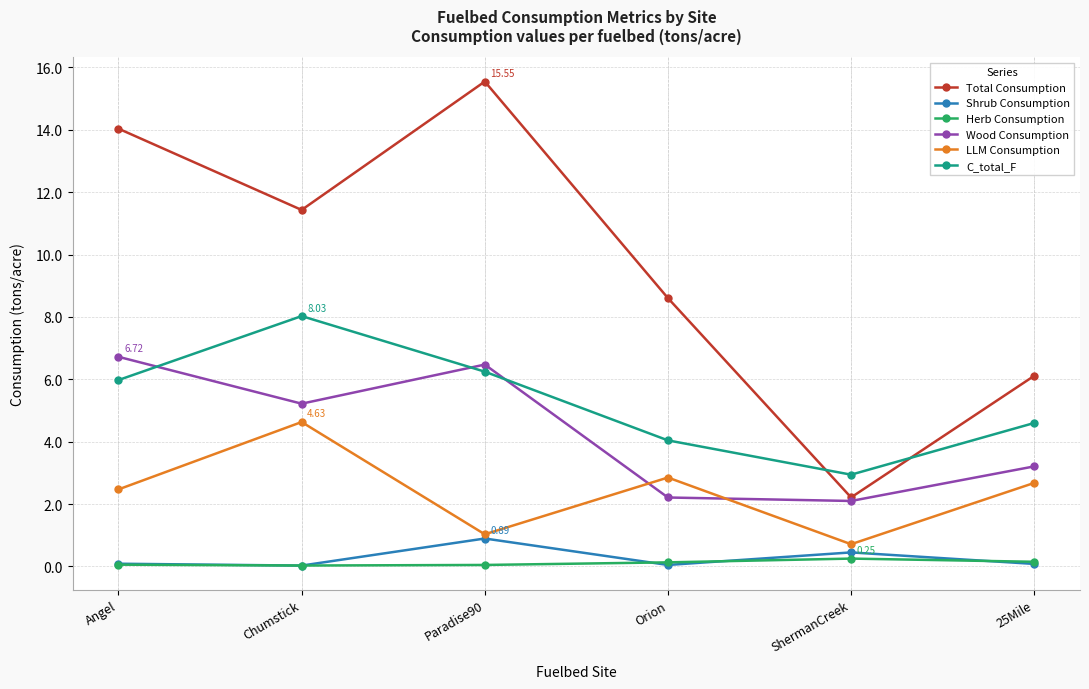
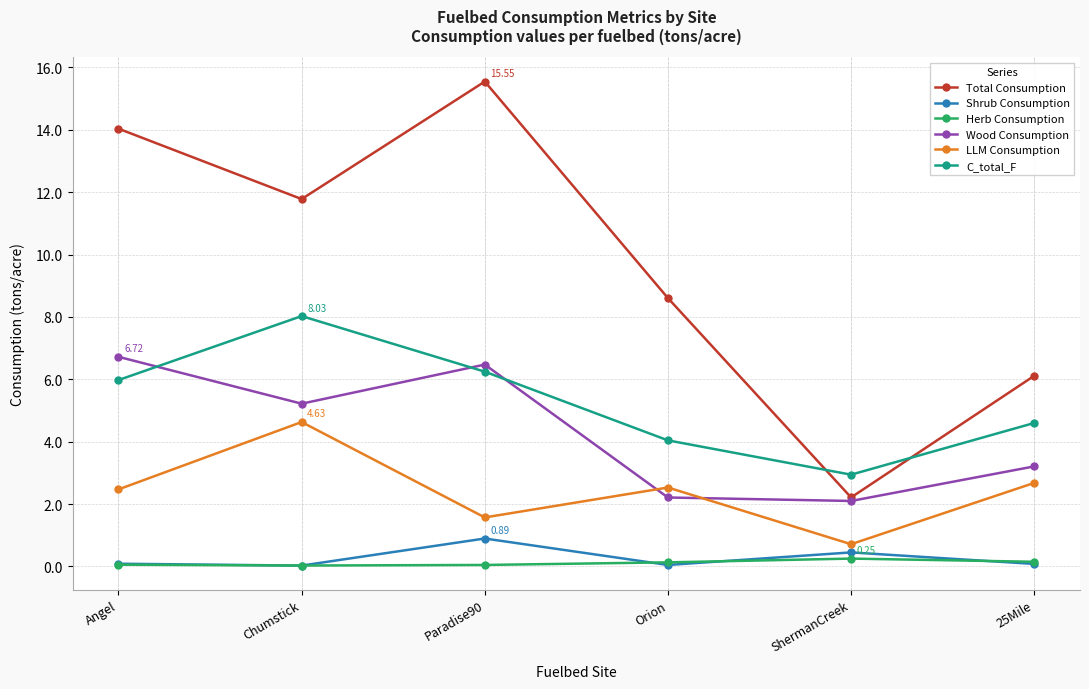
  {
    "Total Consumption": {
      "Angel": 14.0,
-     "Chumstick": 11.4,
+     "Chumstick": 11.8,
      "Orion": 8.6,
      "ShermanCreek": 2.2,
      "25Mile": 6.1
    },
    "Shrub Consumption": {
      "Paradise90": 0.89
    },
    "Wood Consumption": {
      "Angel": 6.72
    },
    "LLM Consumption": {
      "Angel": 2.5,
-     "Paradise90": 1.0,
-     "Orion": 2.9,
+     "Paradise90": 1.6,
+     "Orion": 2.5,
      "25Mile": 2.7
    }
  }
